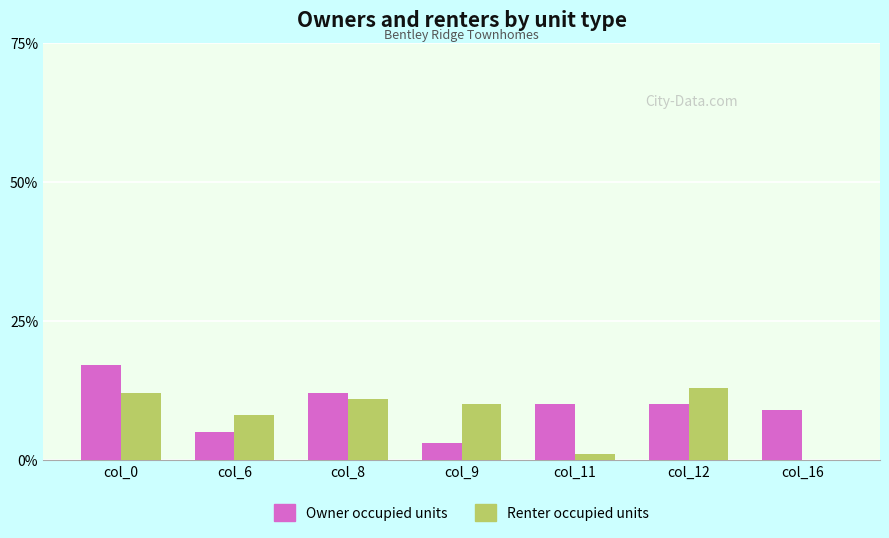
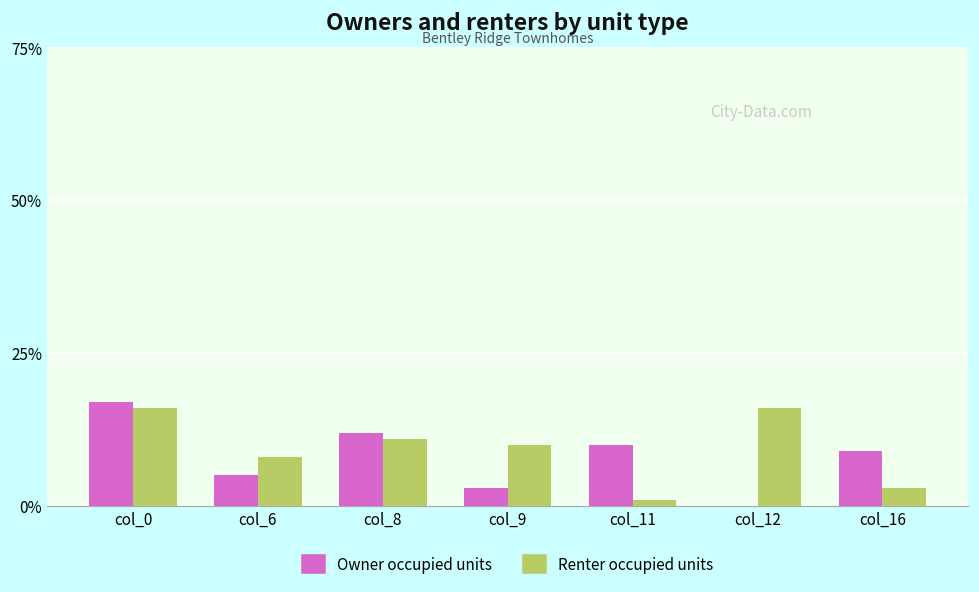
  {
    "Owner occupied units": {
      "col_0": "17%",
      "col_6": "5%",
      "col_8": "12%",
      "col_9": "3%",
      "col_11": "10%",
-     "col_12": "10%",
+     "col_12": "0%",
      "col_16": "9%"
    },
    "Renter occupied units": {
-     "col_0": "12%",
+     "col_0": "16%",
      "col_6": "8%",
      "col_8": "11%",
      "col_9": "10%",
      "col_11": "1%",
-     "col_12": "13%",
-     "col_16": "0%"
+     "col_12": "16%",
+     "col_16": "3%"
    }
  }
